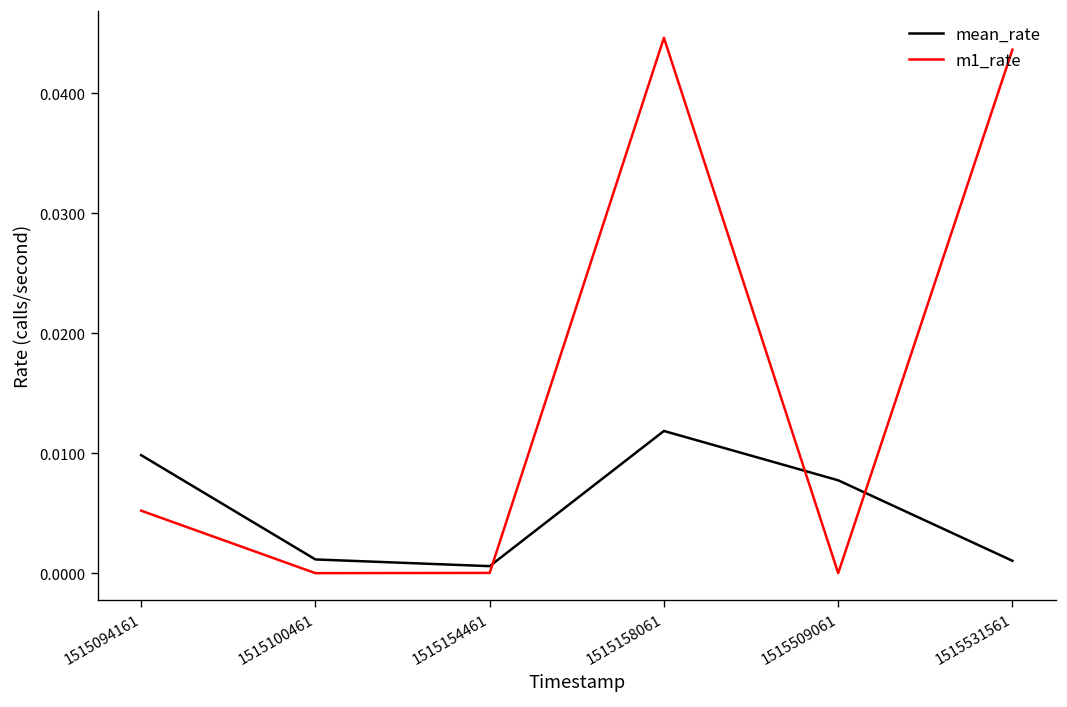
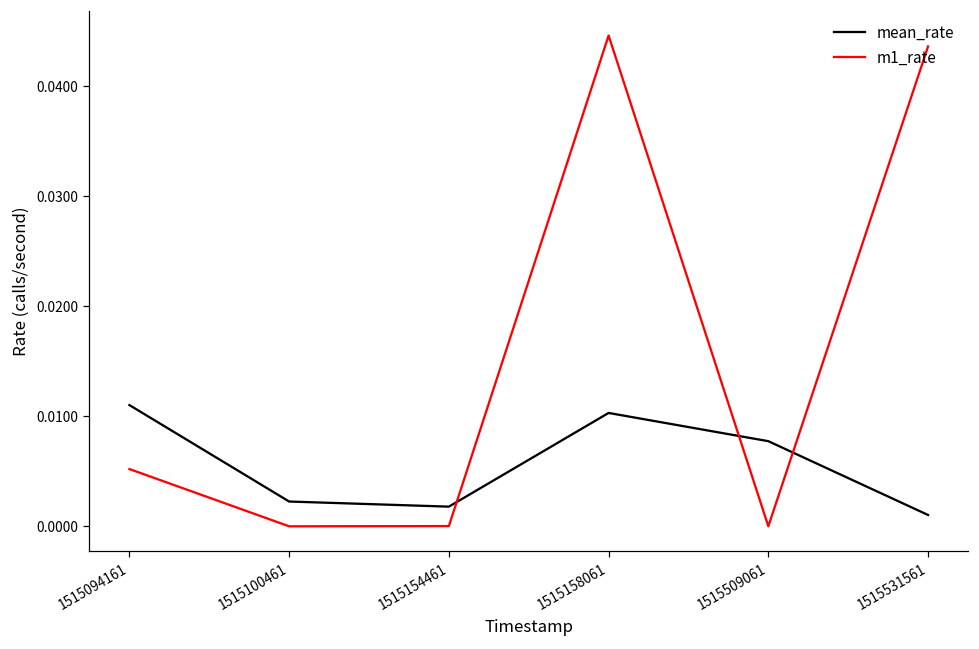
  {
    "mean_rate": {
-     "1515094161": 0.010,
-     "1515100461": 0.001,
-     "1515154461": 0.001,
-     "1515158061": 0.012,
+     "1515094161": 0.011,
+     "1515100461": 0.002,
+     "1515154461": 0.002,
+     "1515158061": 0.010,
      "1515509061": 0.008,
      "1515531561": 0.001
    },
    "m1_rate": {
      "1515094161": 0.005,
      "1515100461": 0.000,
      "1515154461": 0.000,
      "1515158061": 0.045,
      "1515509061": 0.000,
      "1515531561": 0.044
    }
  }
